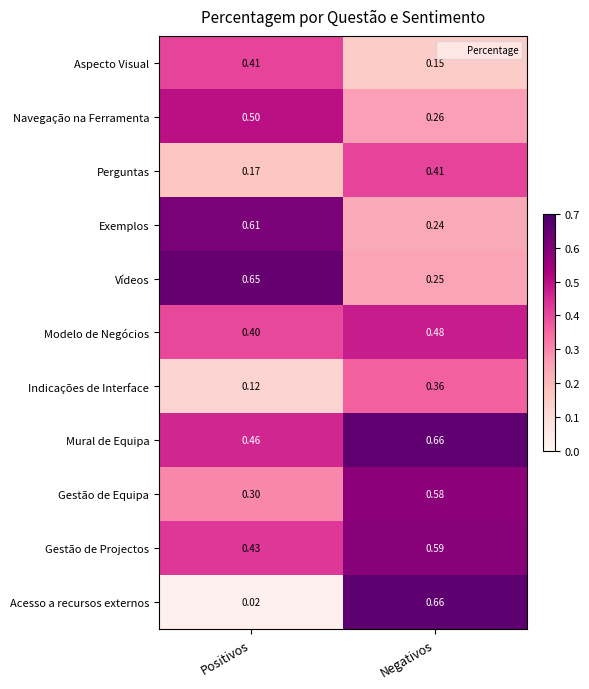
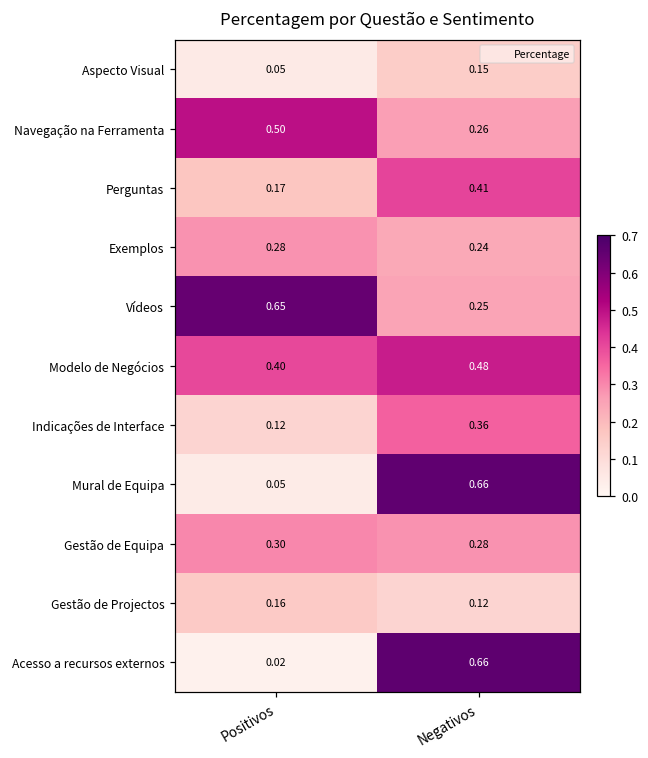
  {
    "Aspecto Visual": {
-     "Positivos": 0.41
+     "Positivos": 0.05
    },
    "Navegação na Ferramenta": {
      "Positivos": 0.50,
      "Negativos": 0.26
    },
    "Perguntas": {
      "Positivos": 0.17,
      "Negativos": 0.41
    },
    "Exemplos": {
-     "Positivos": 0.61,
+     "Positivos": 0.28,
      "Negativos": 0.24
    },
    "Vídeos": {
      "Positivos": 0.65,
      "Negativos": 0.25
    },
    "Modelo de Negócios": {
      "Positivos": 0.40,
      "Negativos": 0.48
    },
    "Indicações de Interface": {
      "Positivos": 0.12,
      "Negativos": 0.36
    },
    "Mural de Equipa": {
-     "Positivos": 0.46,
+     "Positivos": 0.05,
      "Negativos": 0.66
    },
    "Gestão de Equipa": {
      "Positivos": 0.30,
-     "Negativos": 0.58
+     "Negativos": 0.28
    },
    "Gestão de Projectos": {
-     "Positivos": 0.43,
-     "Negativos": 0.59
+     "Positivos": 0.16,
+     "Negativos": 0.12
    },
    "Acesso a recursos externos": {
      "Positivos": 0.02,
      "Negativos": 0.66
    }
  }
